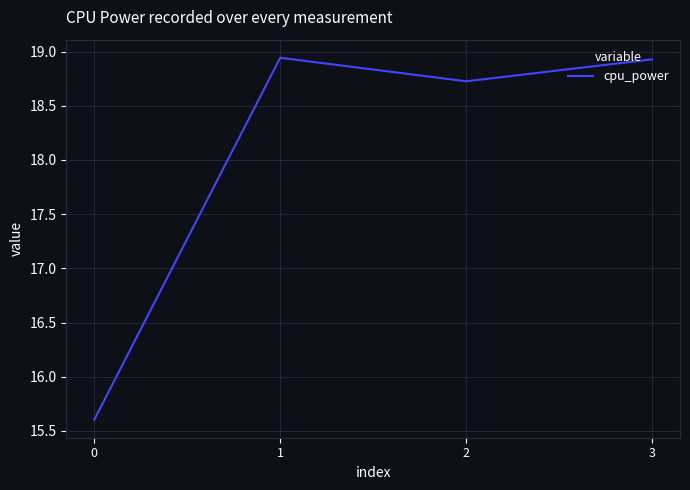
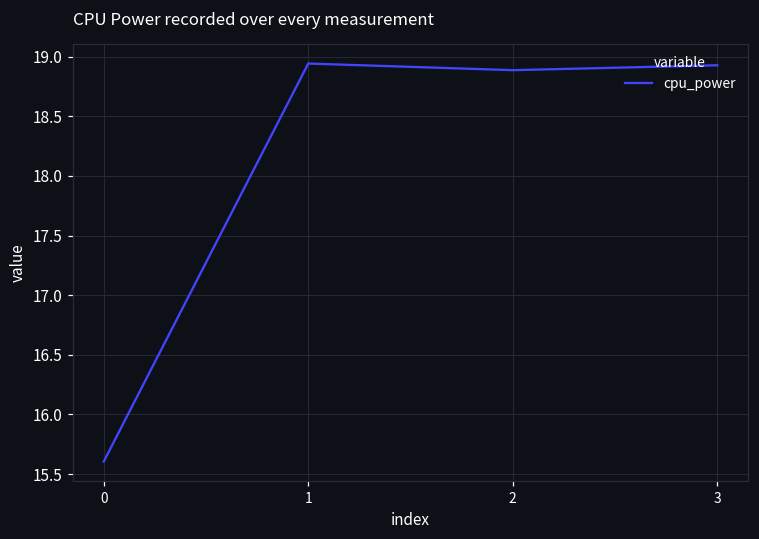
  {
    "0": 15.60,
    "1": 18.94,
-   "2": 18.73
+   "2": 18.89
  }
